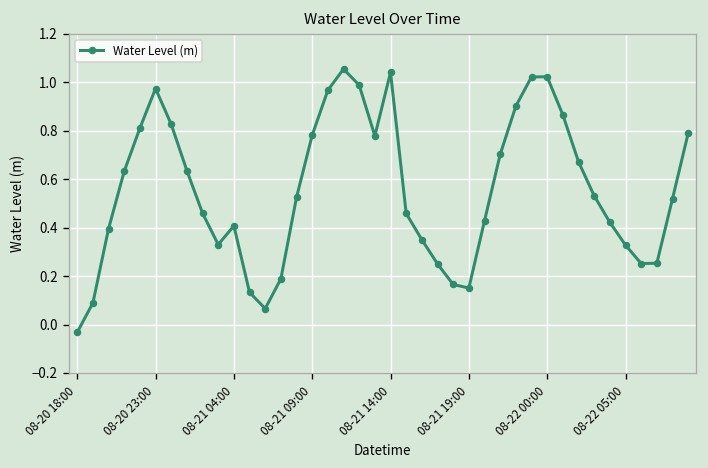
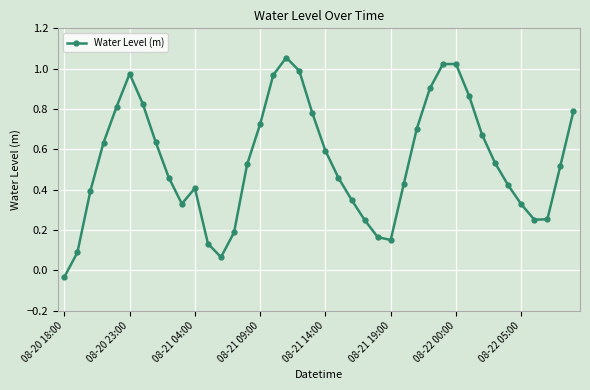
  {
    "08-20 18:00": -0.03,
    "08-20 23:00": 0.97,
    "08-21 04:00": 0.41,
-   "08-21 09:00": 0.78,
-   "08-21 14:00": 1.04,
+   "08-21 09:00": 0.73,
+   "08-21 14:00": 0.59,
    "08-21 19:00": 0.15,
    "08-22 00:00": 1.02,
    "08-22 05:00": 0.33
  }
